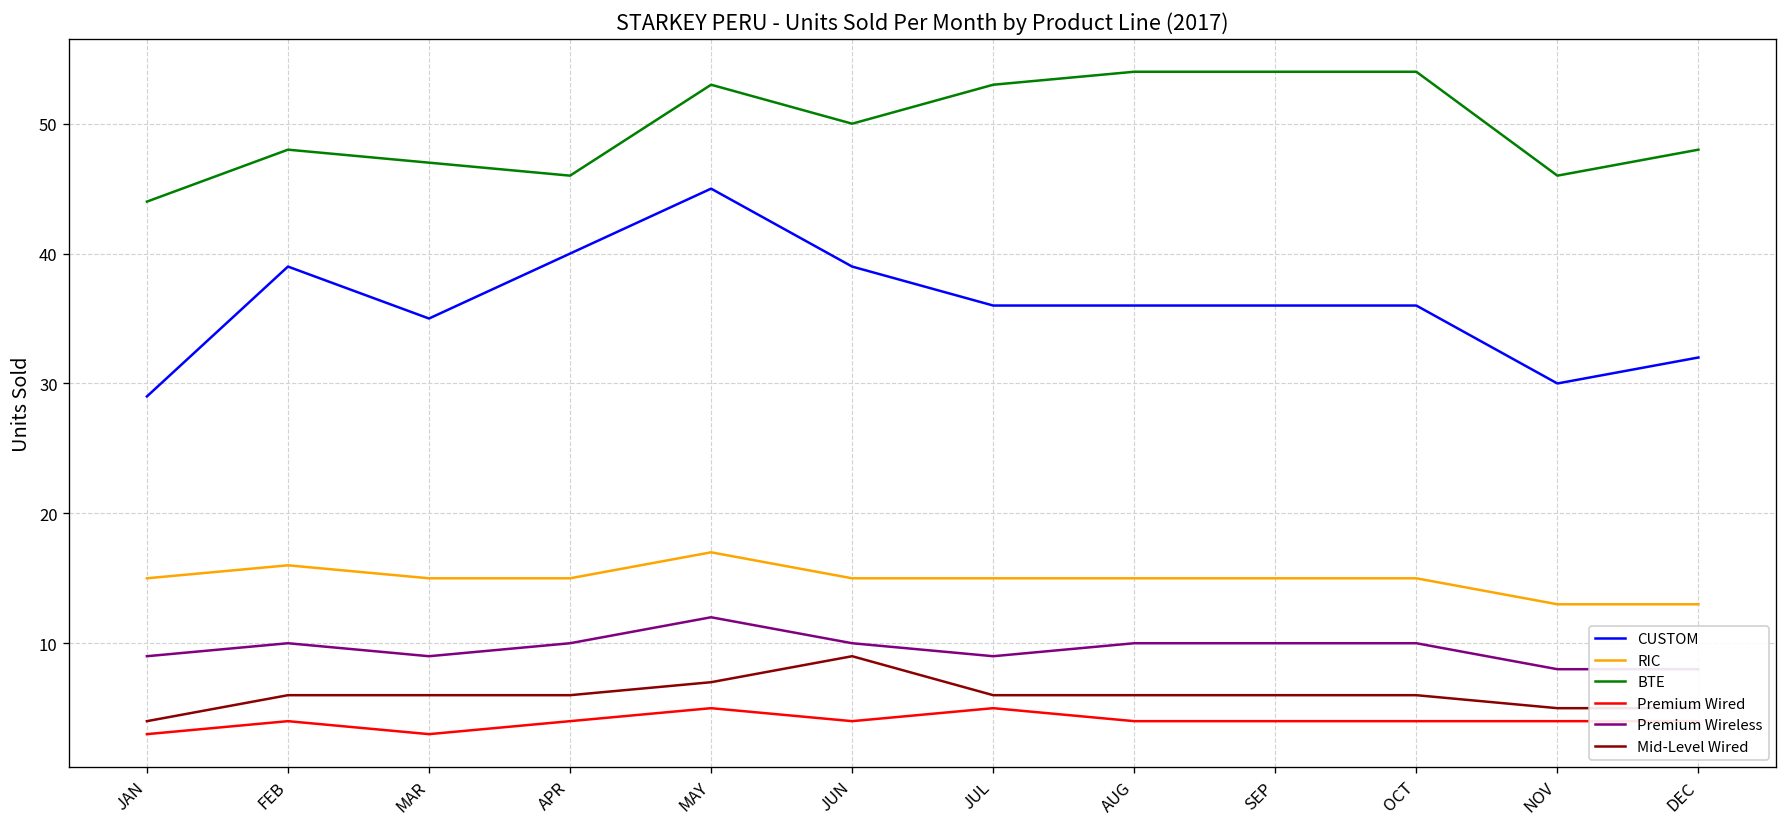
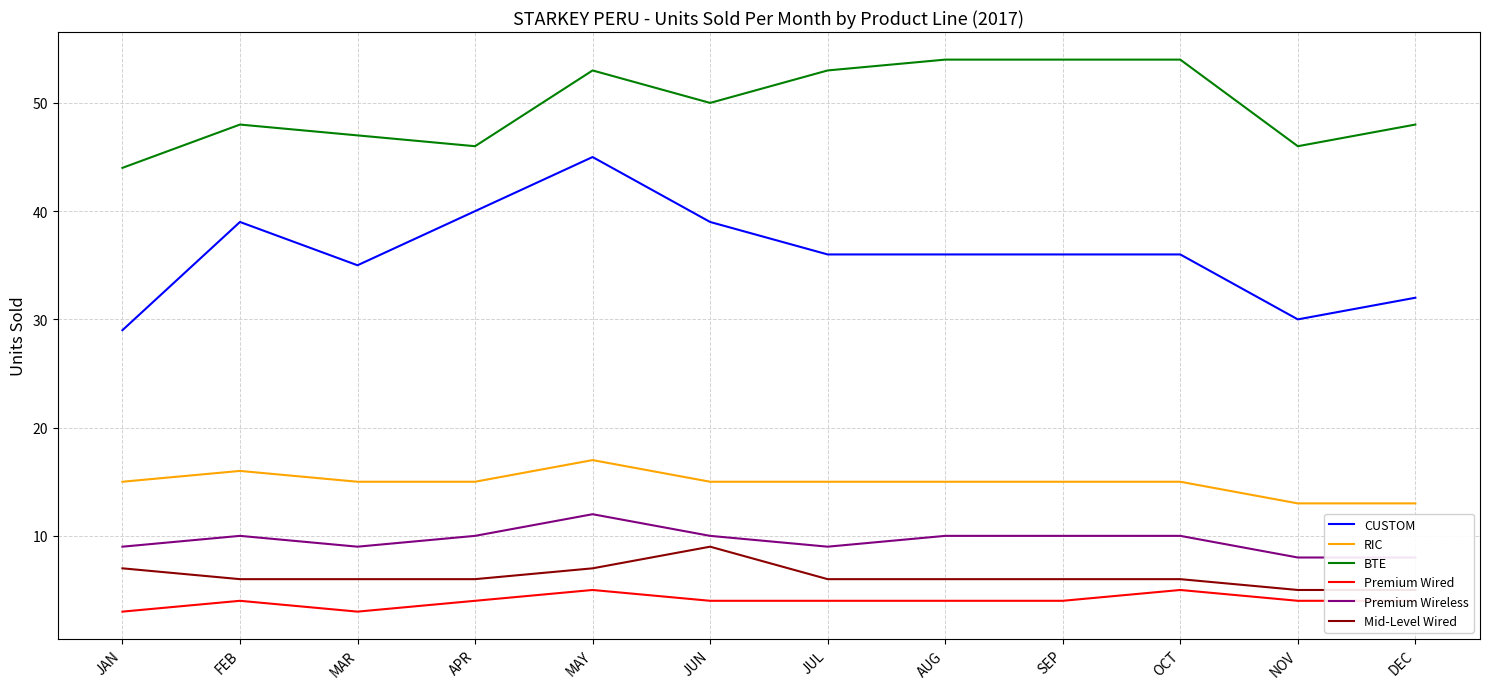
  {
    "CUSTOM": {
      "JAN": 29,
      "FEB": 39,
      "MAR": 35,
      "APR": 40,
      "MAY": 45,
      "JUN": 39,
      "JUL": 36,
      "AUG": 36,
      "SEP": 36,
      "OCT": 36,
      "NOV": 30,
      "DEC": 32
    },
    "RIC": {
      "JAN": 15,
      "FEB": 16,
      "MAR": 15,
      "APR": 15,
      "MAY": 17,
      "JUN": 15,
      "JUL": 15,
      "AUG": 15,
      "SEP": 15,
      "OCT": 15,
      "NOV": 13,
      "DEC": 13
    },
    "BTE": {
      "JAN": 44,
      "FEB": 48,
      "MAR": 47,
      "APR": 46,
      "MAY": 53,
      "JUN": 50,
      "JUL": 53,
      "AUG": 54,
      "SEP": 54,
      "OCT": 54,
      "NOV": 46,
      "DEC": 48
    },
    "Premium Wired": {
      "JAN": 3,
      "FEB": 4,
      "MAR": 3,
      "APR": 4,
      "MAY": 5,
      "JUN": 4,
-     "JUL": 5,
+     "JUL": 4,
      "AUG": 4,
      "SEP": 4,
-     "OCT": 4,
+     "OCT": 5,
      "NOV": 4
    },
    "Premium Wireless": {
      "JAN": 9,
      "FEB": 10,
      "MAR": 9,
      "APR": 10,
      "MAY": 12,
      "JUN": 10,
      "JUL": 9,
      "AUG": 10,
      "SEP": 10,
      "OCT": 10,
      "NOV": 8
    },
    "Mid-Level Wired": {
-     "JAN": 4,
+     "JAN": 7,
      "FEB": 6,
      "MAR": 6,
      "APR": 6,
      "MAY": 7,
      "JUN": 9,
      "JUL": 6,
      "AUG": 6,
      "SEP": 6,
      "OCT": 6,
      "NOV": 5
    }
  }
